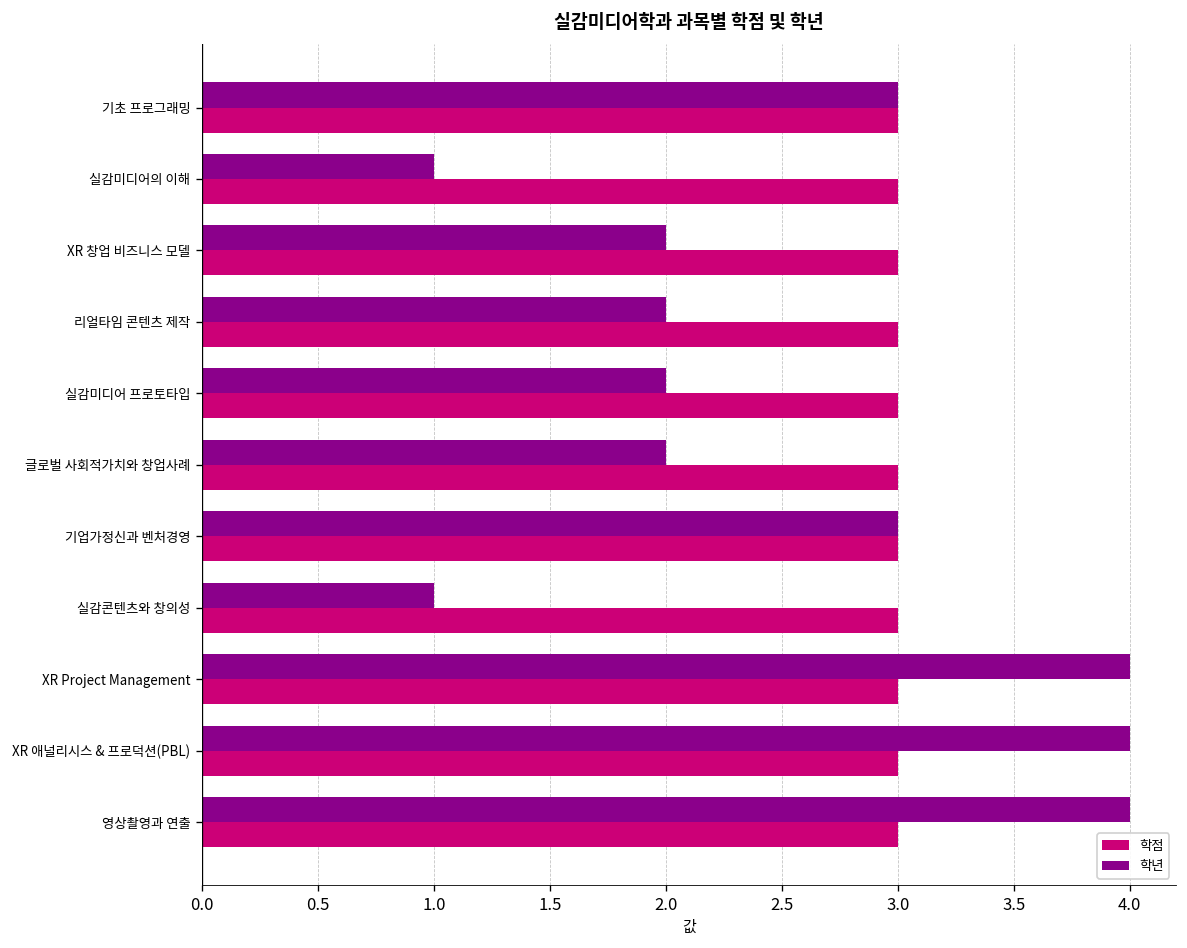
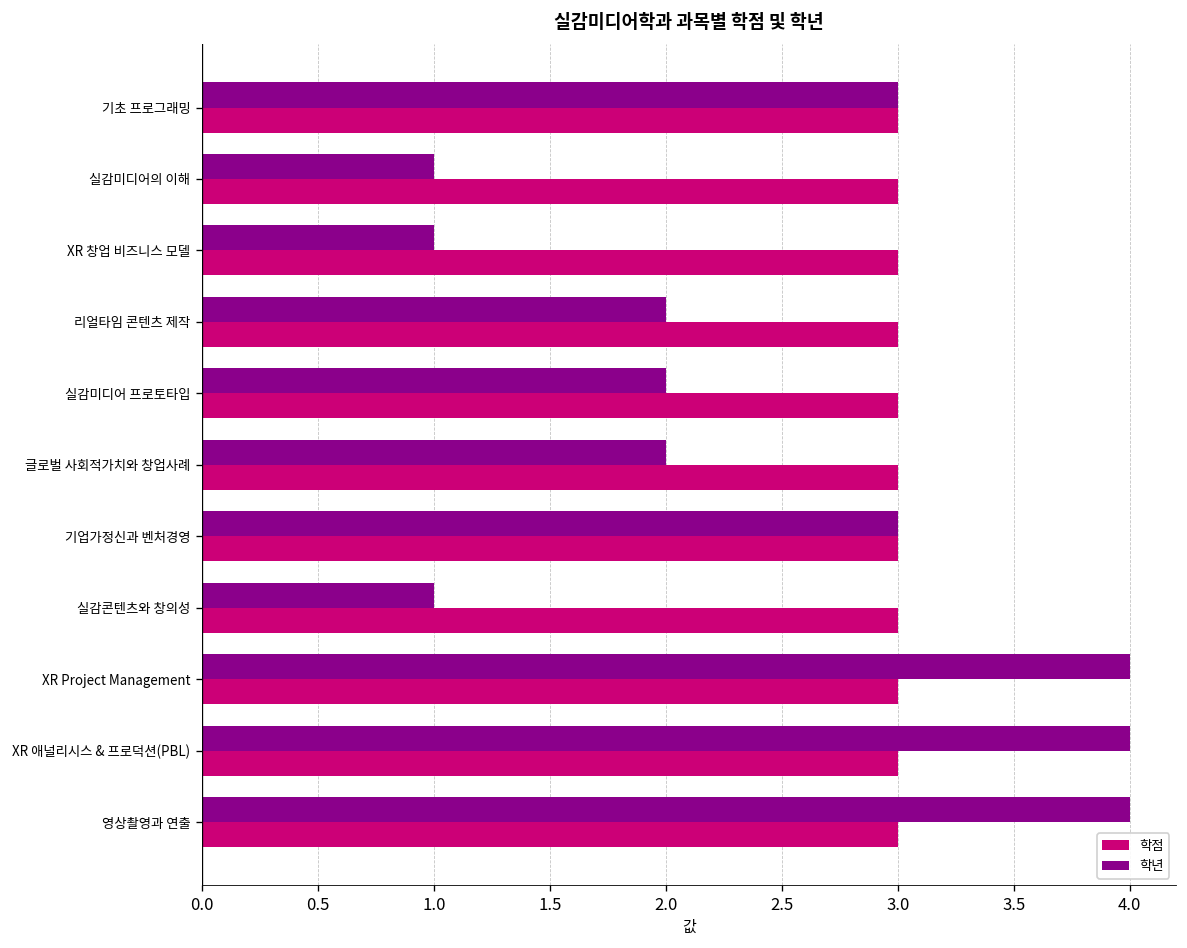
  {
    "학점": {
      "기초 프로그래밍": 3,
      "실감미디어의 이해": 3,
      "XR 창업 비즈니스 모델": 3,
      "리얼타임 콘텐츠 제작": 3,
      "실감미디어 프로토타입": 3,
      "글로벌 사회적가치와 창업사례": 3,
      "기업가정신과 벤처경영": 3,
      "실감콘텐츠와 창의성": 3,
      "XR Project Management": 3,
      "XR 애널리시스 & 프로덕션(PBL)": 3,
      "영상촬영과 연출": 3
    },
    "학년": {
      "기초 프로그래밍": 3,
      "실감미디어의 이해": 1,
-     "XR 창업 비즈니스 모델": 2,
+     "XR 창업 비즈니스 모델": 1,
      "리얼타임 콘텐츠 제작": 2,
      "실감미디어 프로토타입": 2,
      "글로벌 사회적가치와 창업사례": 2,
      "기업가정신과 벤처경영": 3,
      "실감콘텐츠와 창의성": 1,
      "XR Project Management": 4,
      "XR 애널리시스 & 프로덕션(PBL)": 4,
      "영상촬영과 연출": 4
    }
  }
